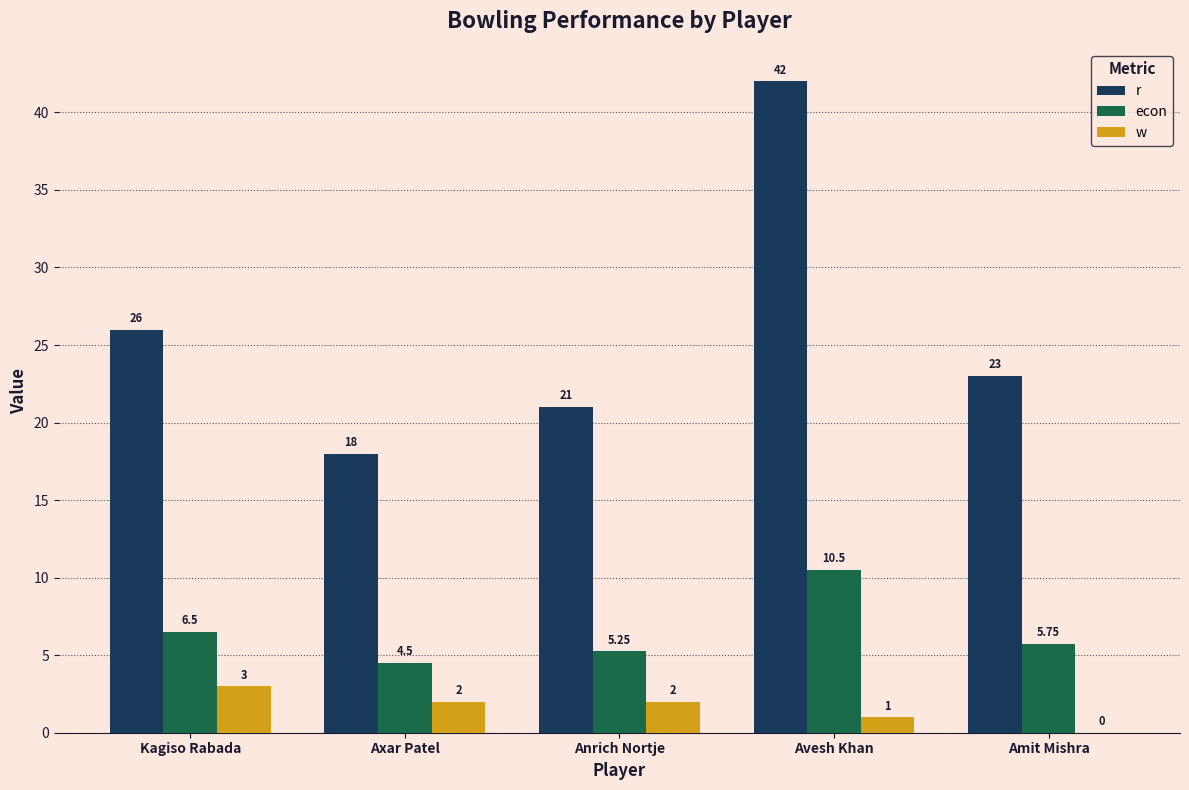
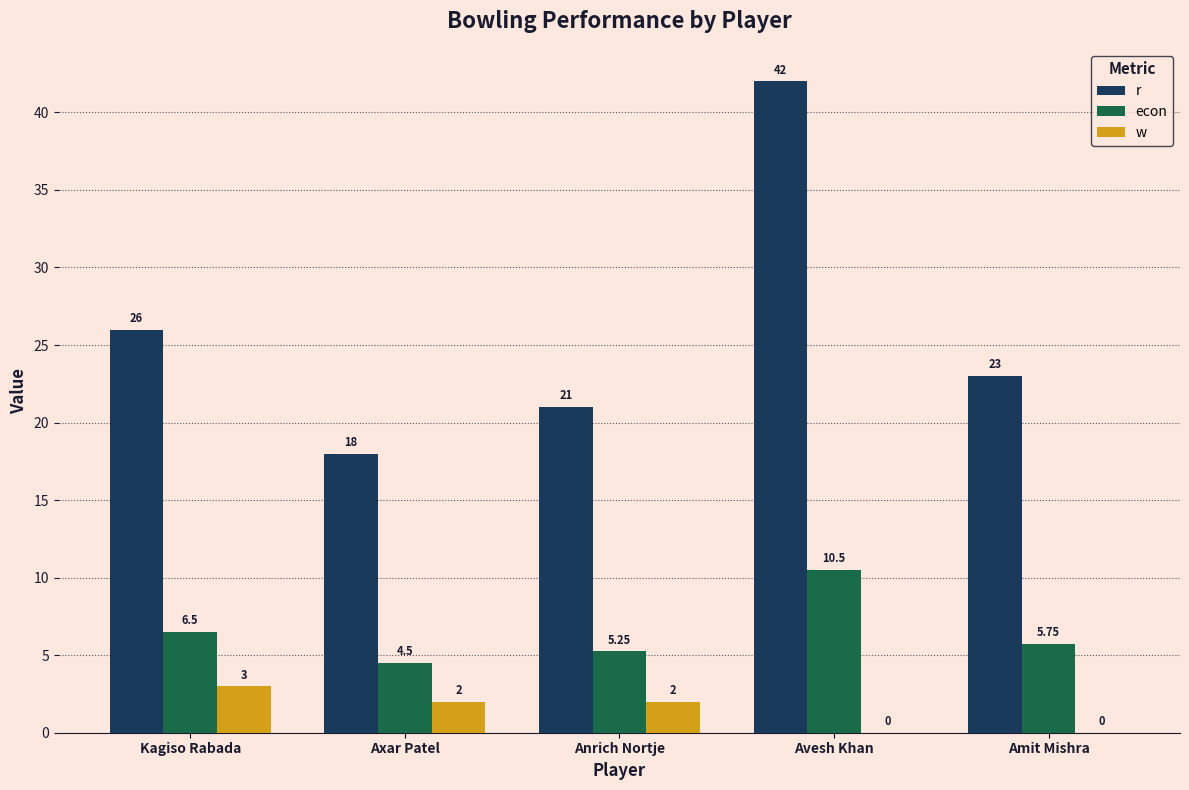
  {
    "w": {
      "Kagiso Rabada": 3,
      "Axar Patel": 2,
      "Anrich Nortje": 2,
-     "Avesh Khan": 1,
+     "Avesh Khan": 0,
      "Amit Mishra": 0
    }
  }
